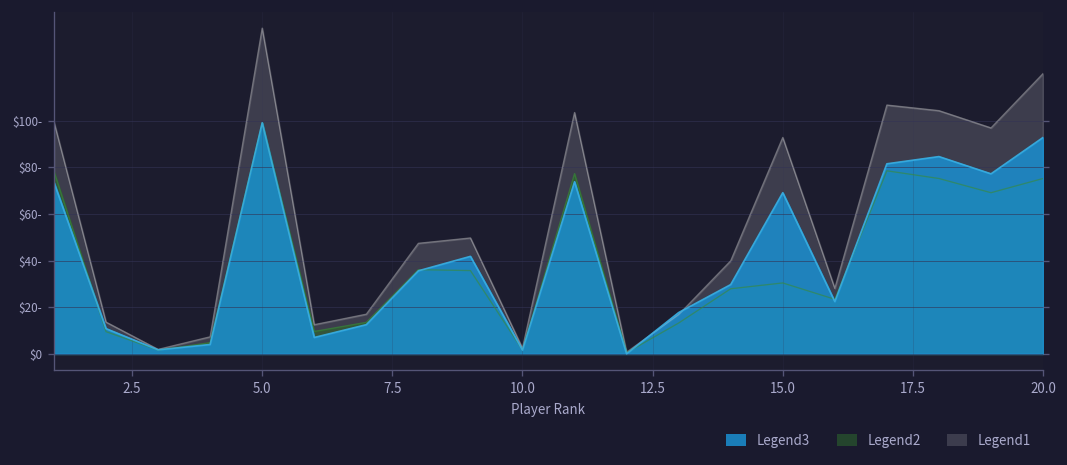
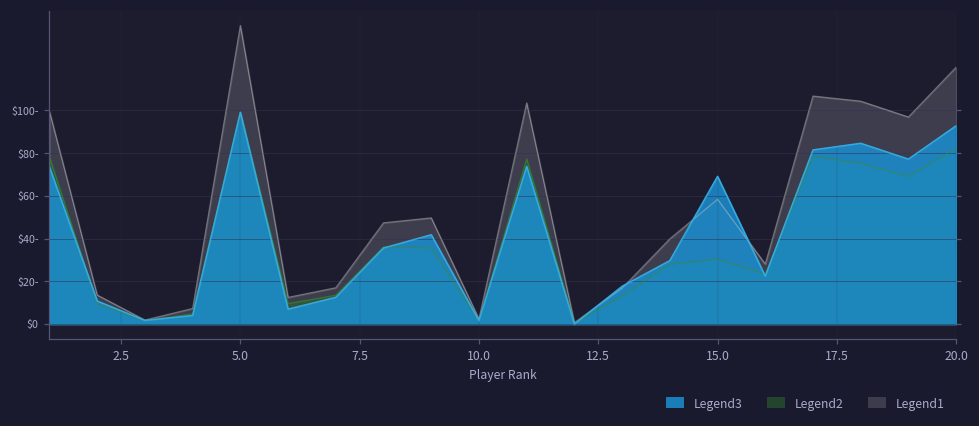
  {
    "Legend1": {
      "5.0": "$140-",
-     "15.0": "$93-",
+     "15.0": "$58-",
      "20.0": "$120-"
    },
    "Legend2": {
      "15.0": "$30-",
-     "20.0": "$75-"
+     "20.0": "$82-"
    },
    "Legend3": {
      "15.0": "$69-",
      "20.0": "$93-"
    }
  }
